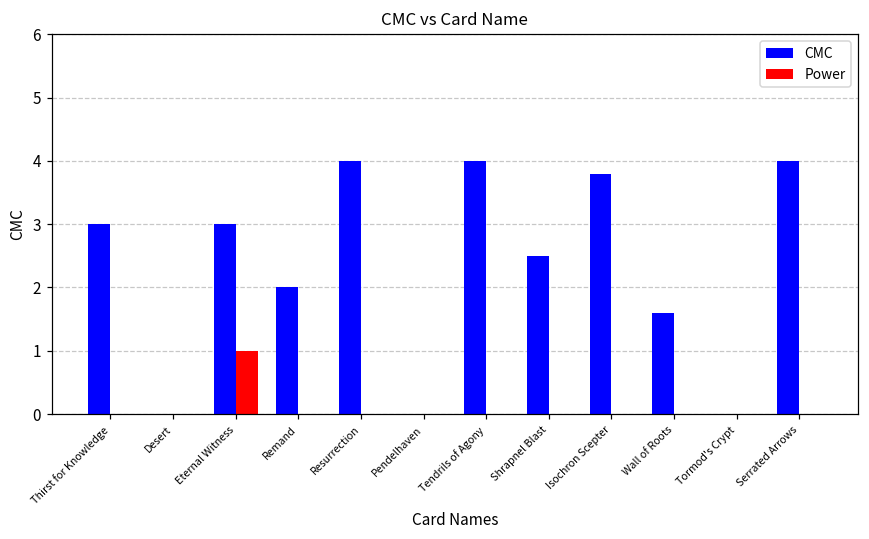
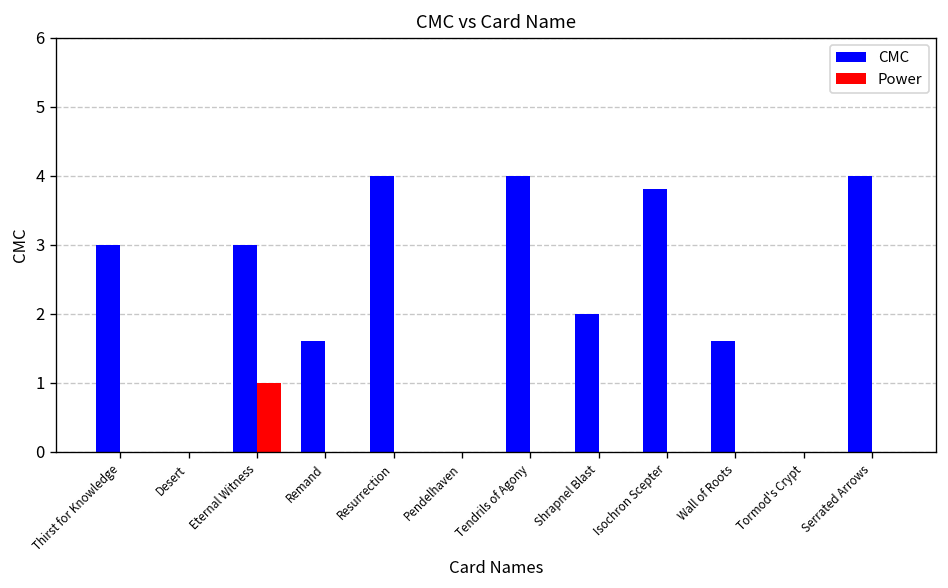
  {
    "CMC": {
      "Thirst for Knowledge": 3.0,
      "Desert": 0.0,
      "Eternal Witness": 3.0,
-     "Remand": 2.0,
+     "Remand": 1.6,
      "Resurrection": 4.0,
      "Pendelhaven": 0.0,
      "Tendrils of Agony": 4.0,
-     "Shrapnel Blast": 2.5,
+     "Shrapnel Blast": 2.0,
      "Isochron Scepter": 3.8,
      "Wall of Roots": 1.6,
      "Tormod's Crypt": 0.0,
      "Serrated Arrows": 4.0
    },
    "Power": {
      "Thirst for Knowledge": 0.0,
      "Desert": 0.0,
      "Eternal Witness": 1.0,
      "Remand": 0.0,
      "Resurrection": 0.0,
      "Pendelhaven": 0.0,
      "Tendrils of Agony": 0.0,
      "Shrapnel Blast": 0.0,
      "Isochron Scepter": 0.0,
      "Wall of Roots": 0.0,
      "Tormod's Crypt": 0.0,
      "Serrated Arrows": 0.0
    }
  }
